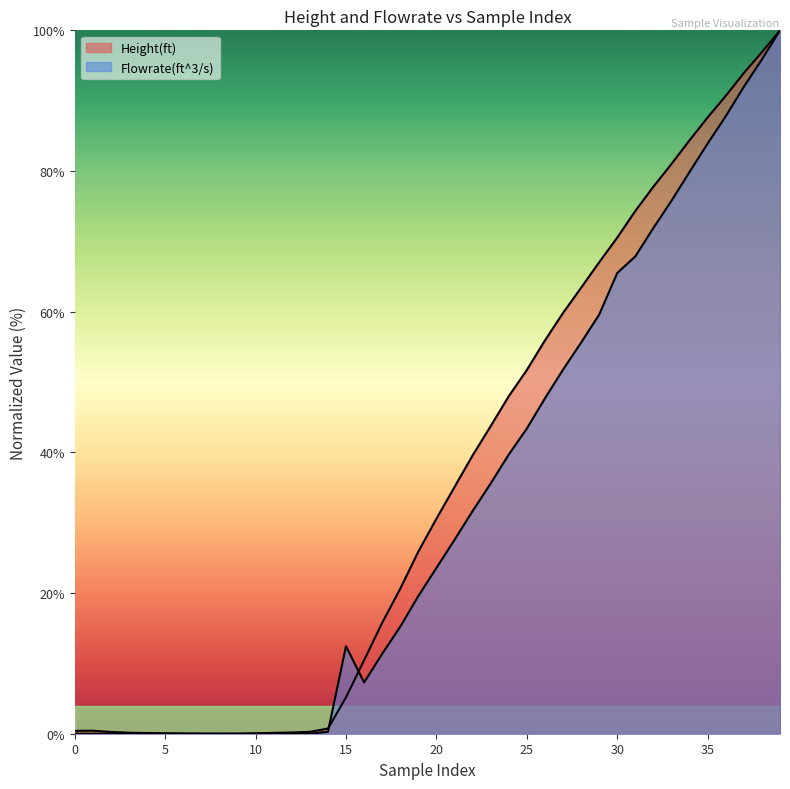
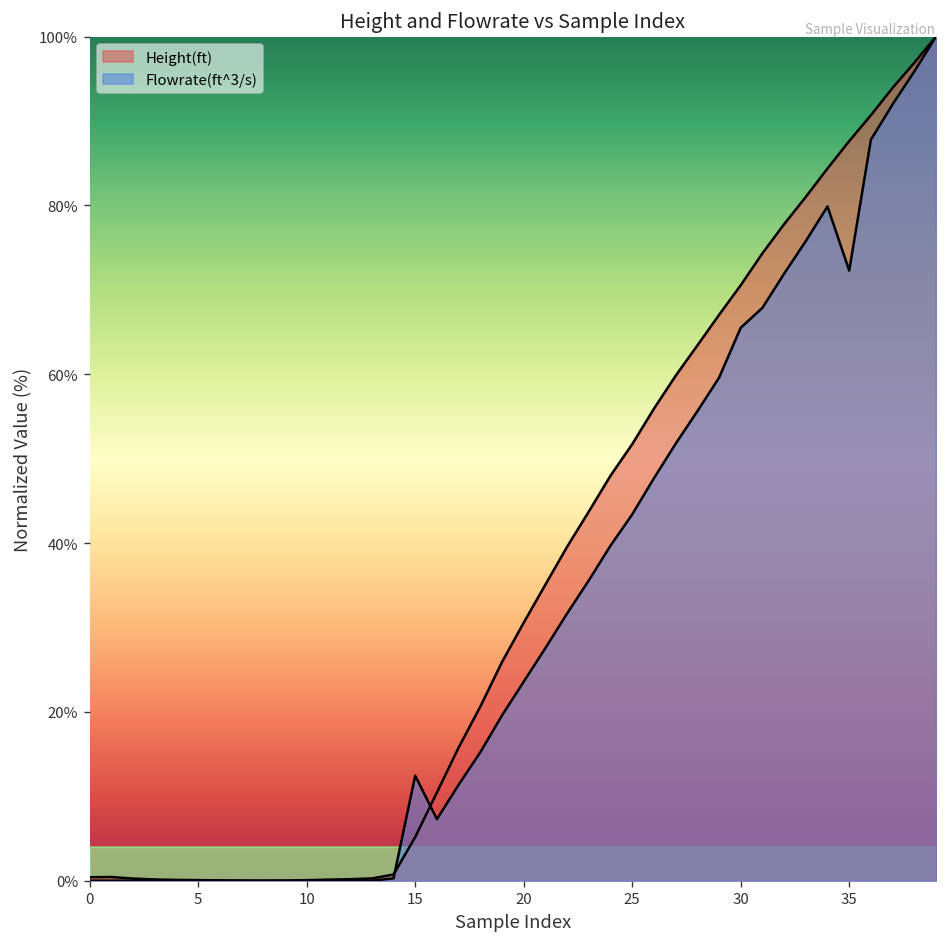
  {
    "Height(ft)": {
      "15": "5%",
      "20": "31%",
      "25": "52%",
      "30": "71%",
      "35": "88%"
    },
    "Flowrate(ft^3/s)": {
      "15": "12%",
      "20": "24%",
      "25": "43%",
      "30": "66%",
-     "35": "84%"
+     "35": "72%"
    }
  }
